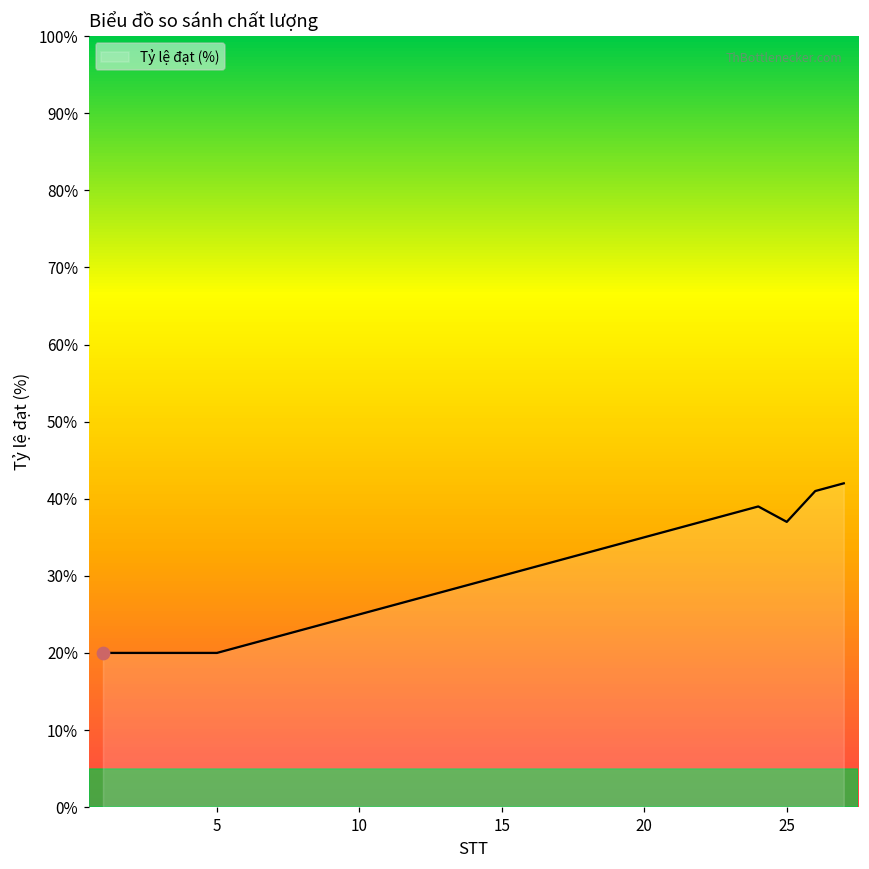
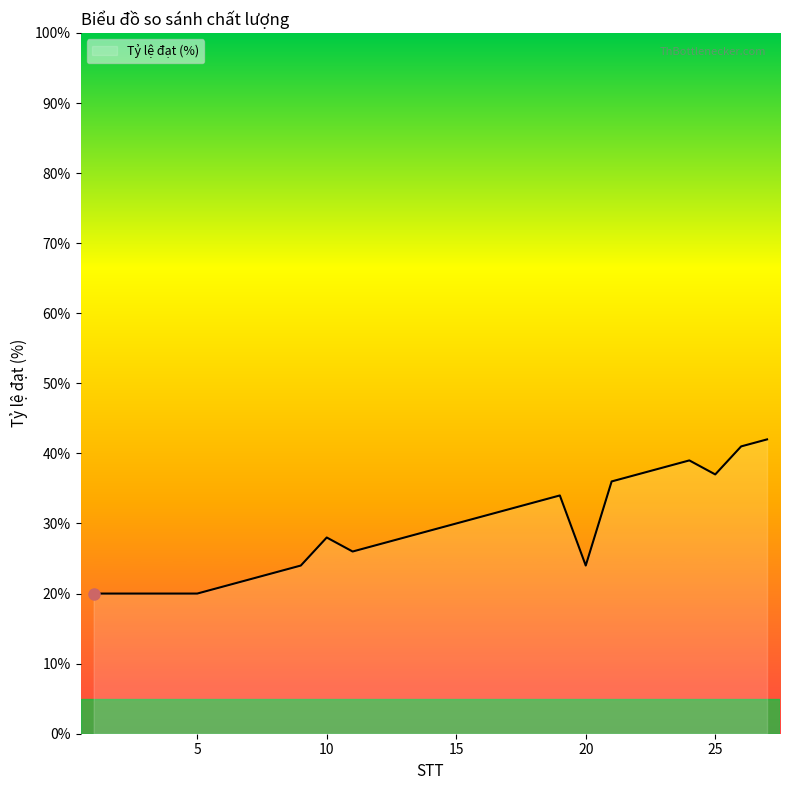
  {
    "Tỷ lệ đạt (%)": {
      "5": "20%",
-     "10": "25%",
+     "10": "28%",
      "15": "30%",
-     "20": "35%",
+     "20": "24%",
      "25": "37%"
    }
  }
